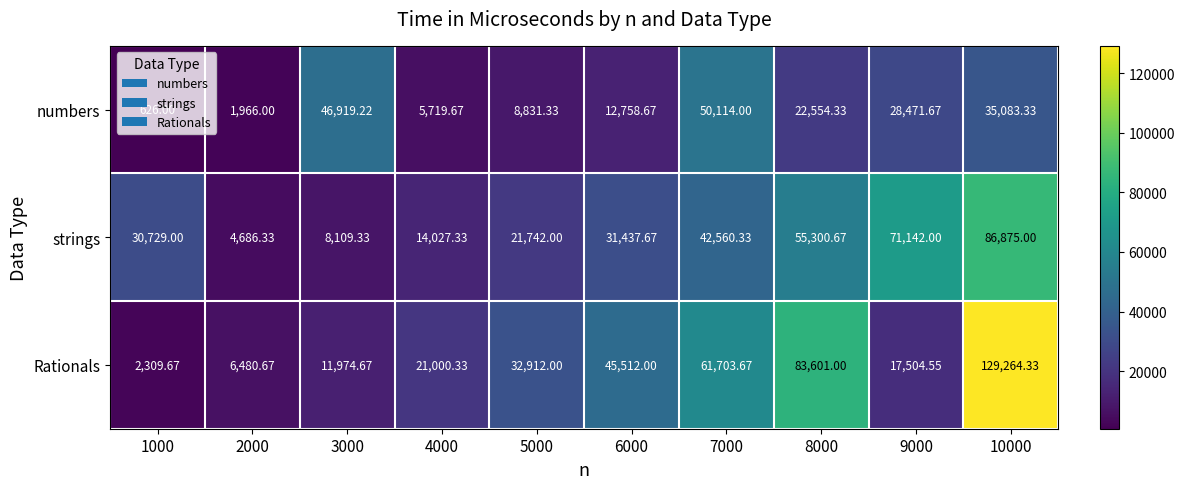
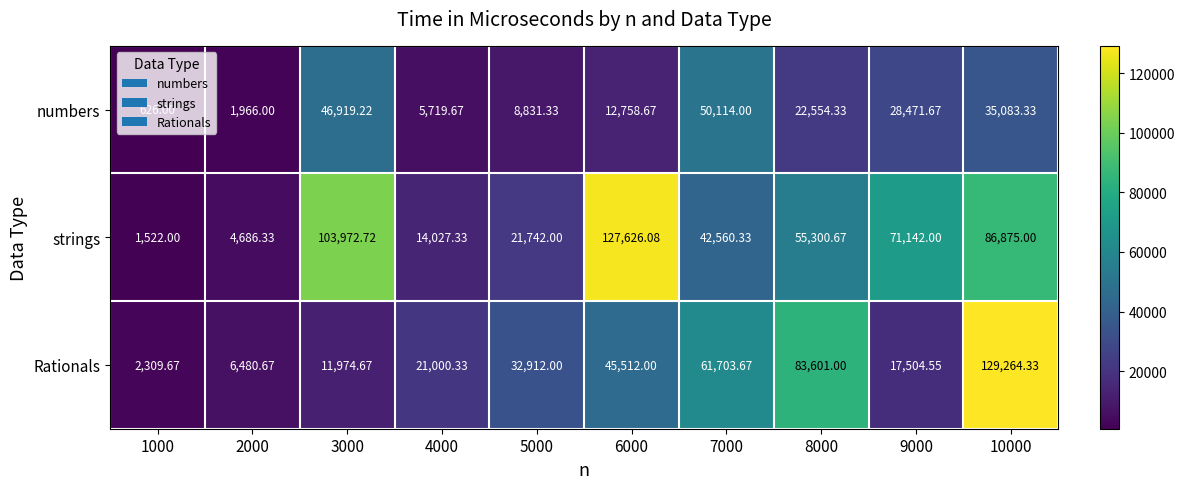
  {
    "numbers": {
      "2000": "1,966.00",
      "3000": "46,919.22",
      "4000": "5,719.67",
      "5000": "8,831.33",
      "6000": "12,758.67",
      "7000": "50,114.00",
      "8000": "22,554.33",
      "9000": "28,471.67",
      "10000": "35,083.33"
    },
    "strings": {
-     "1000": "30,729.00",
+     "1000": "1,522.00",
      "2000": "4,686.33",
-     "3000": "8,109.33",
+     "3000": "103,972.72",
      "4000": "14,027.33",
      "5000": "21,742.00",
-     "6000": "31,437.67",
+     "6000": "127,626.08",
      "7000": "42,560.33",
      "8000": "55,300.67",
      "9000": "71,142.00",
      "10000": "86,875.00"
    },
    "Rationals": {
      "1000": "2,309.67",
      "2000": "6,480.67",
      "3000": "11,974.67",
      "4000": "21,000.33",
      "5000": "32,912.00",
      "6000": "45,512.00",
      "7000": "61,703.67",
      "8000": "83,601.00",
      "9000": "17,504.55",
      "10000": "129,264.33"
    }
  }
